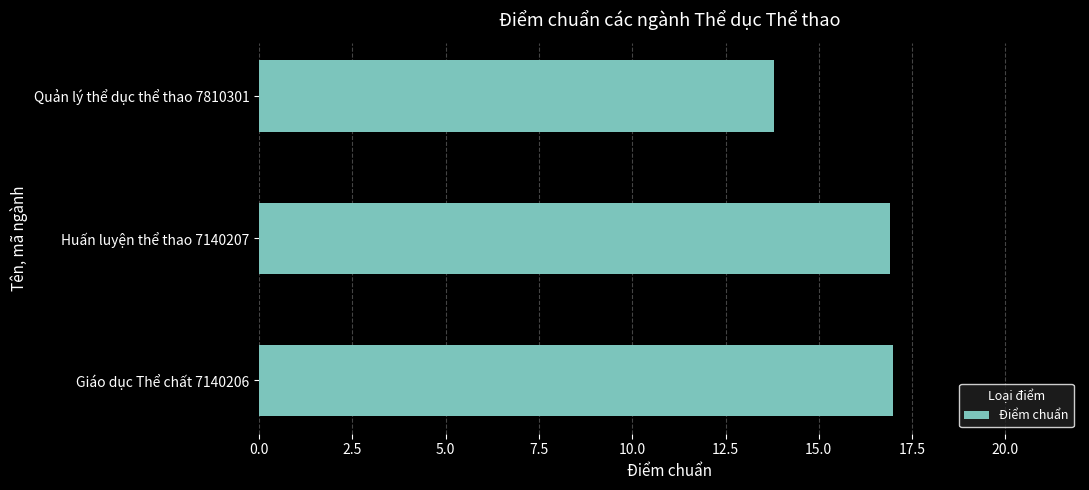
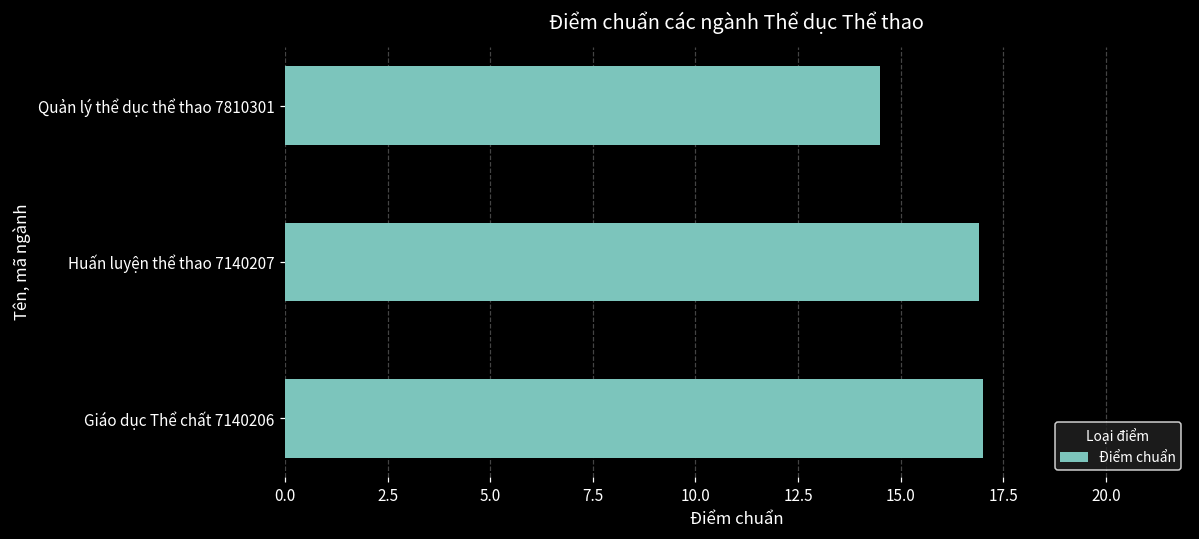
  {
-   "Quản lý thể dục thể thao 7810301": 13.8,
+   "Quản lý thể dục thể thao 7810301": 14.5,
    "Huấn luyện thể thao 7140207": 16.9,
    "Giáo dục Thể chất 7140206": 17.0
  }
